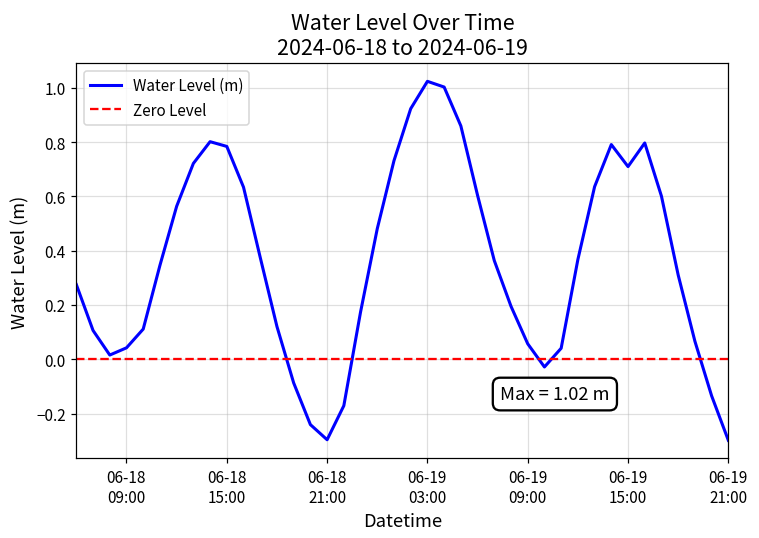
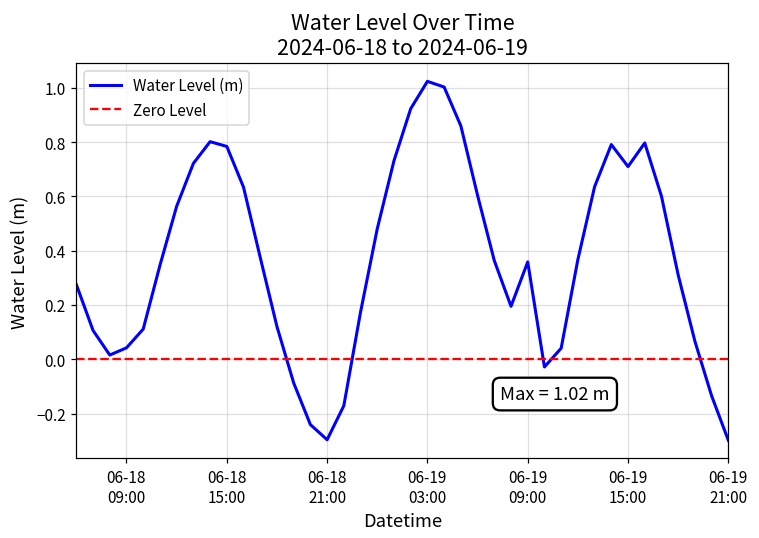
  {
    "06-18 09:00": 0.04,
    "06-18 15:00": 0.78,
    "06-18 21:00": -0.30,
    "06-19 03:00": 1.02,
-   "06-19 09:00": 0.06,
+   "06-19 09:00": 0.36,
    "06-19 15:00": 0.71,
    "06-19 21:00": -0.30
  }
